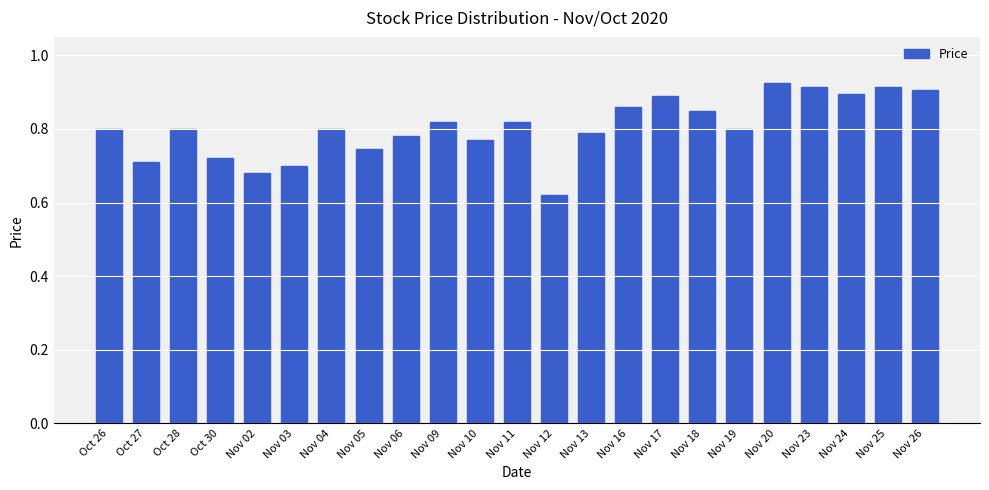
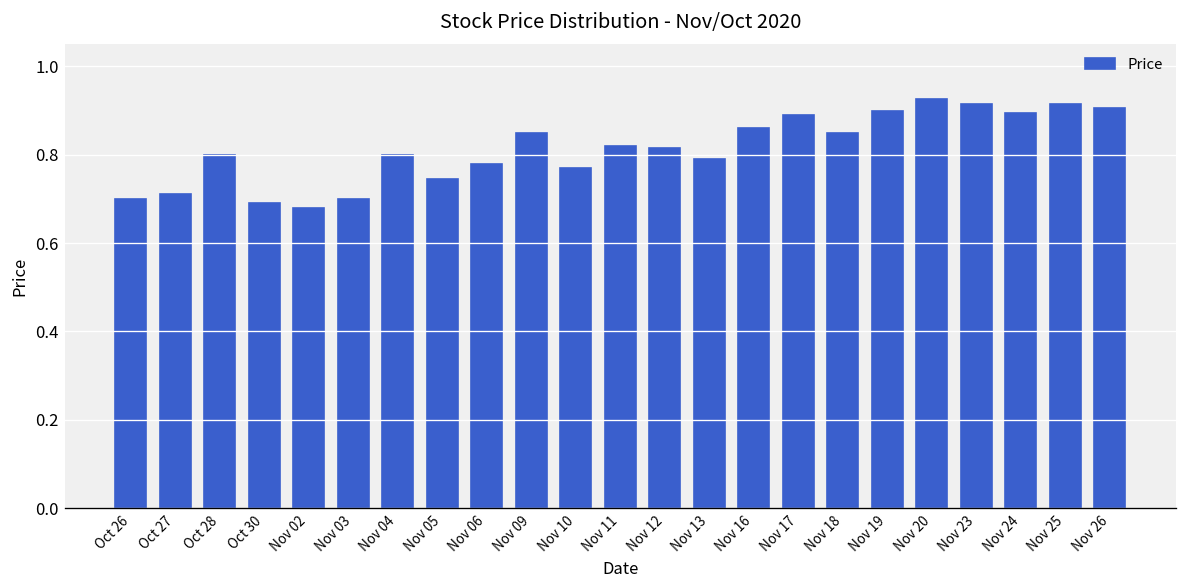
  {
-   "Oct 26": 0.8,
+   "Oct 26": 0.7,
    "Oct 27": 0.71,
    "Oct 28": 0.80,
-   "Oct 30": 0.72,
+   "Oct 30": 0.69,
    "Nov 02": 0.68,
    "Nov 03": 0.70,
    "Nov 04": 0.80,
    "Nov 05": 0.75,
    "Nov 06": 0.78,
-   "Nov 09": 0.82,
+   "Nov 09": 0.85,
    "Nov 10": 0.77,
    "Nov 11": 0.82,
-   "Nov 12": 0.62,
+   "Nov 12": 0.82,
    "Nov 13": 0.79,
    "Nov 16": 0.86,
    "Nov 17": 0.89,
    "Nov 18": 0.85,
-   "Nov 19": 0.8,
+   "Nov 19": 0.9,
    "Nov 20": 0.93,
    "Nov 23": 0.92,
    "Nov 24": 0.90,
    "Nov 25": 0.92,
    "Nov 26": 0.91
  }
